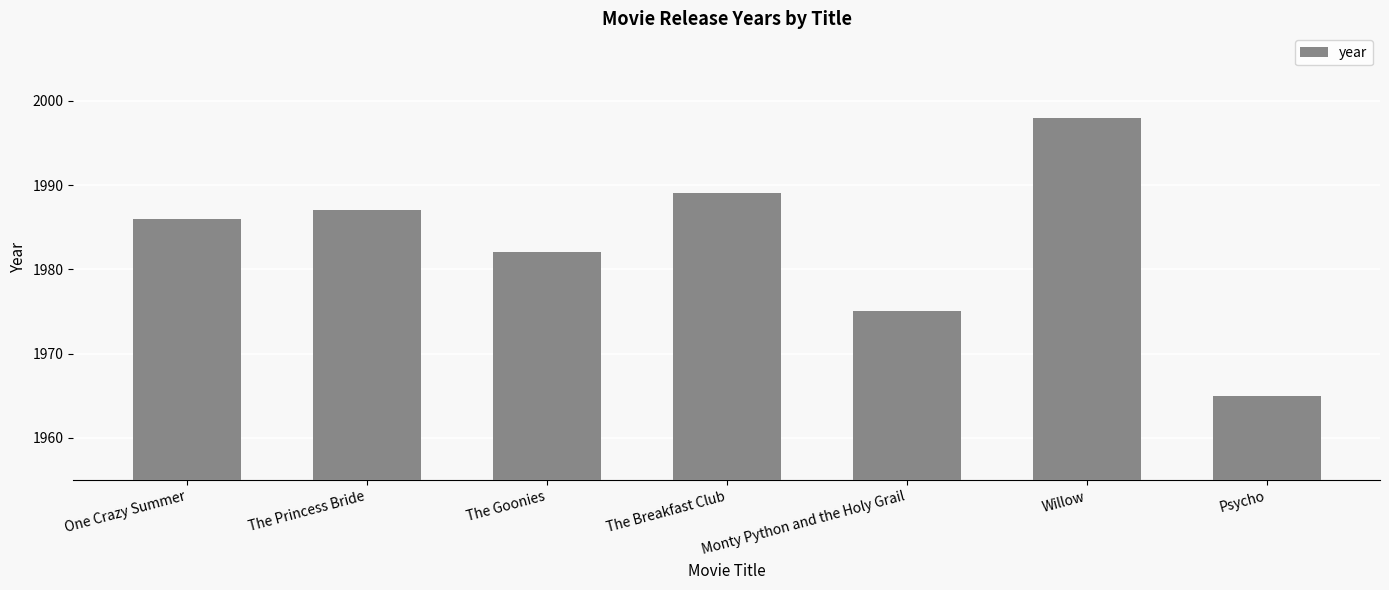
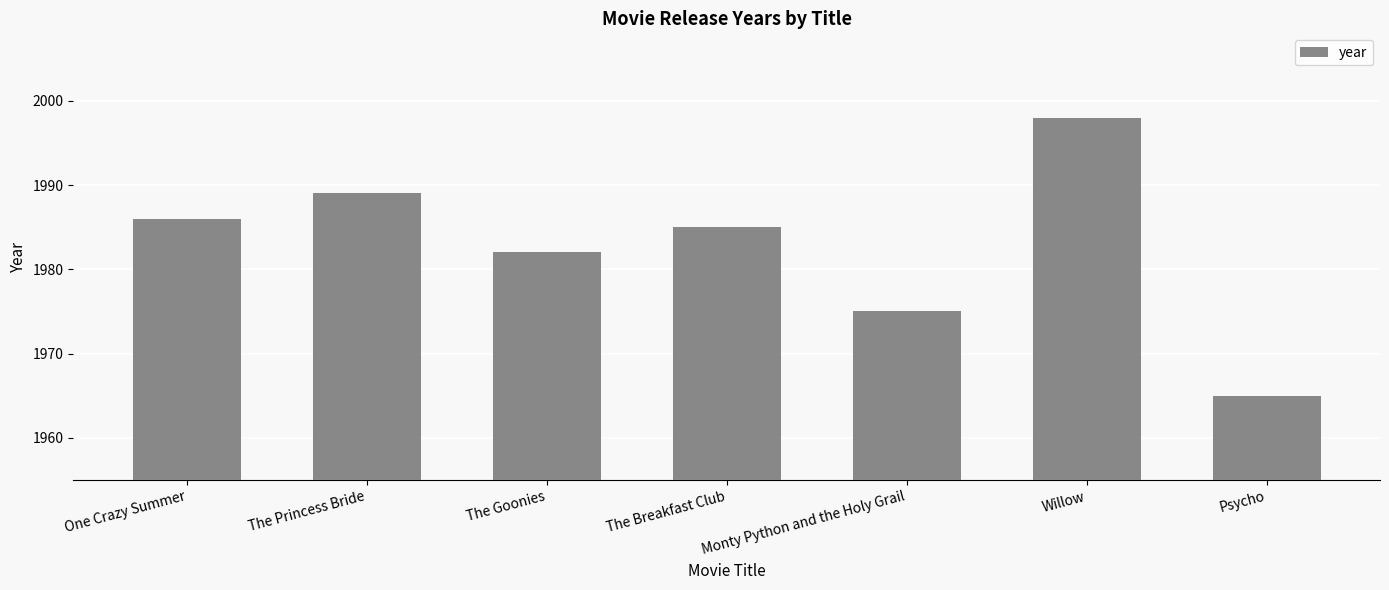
  {
    "One Crazy Summer": 1986,
-   "The Princess Bride": 1987,
+   "The Princess Bride": 1989,
    "The Goonies": 1982,
-   "The Breakfast Club": 1989,
+   "The Breakfast Club": 1985,
    "Monty Python and the Holy Grail": 1975,
    "Willow": 1998,
    "Psycho": 1965
  }
